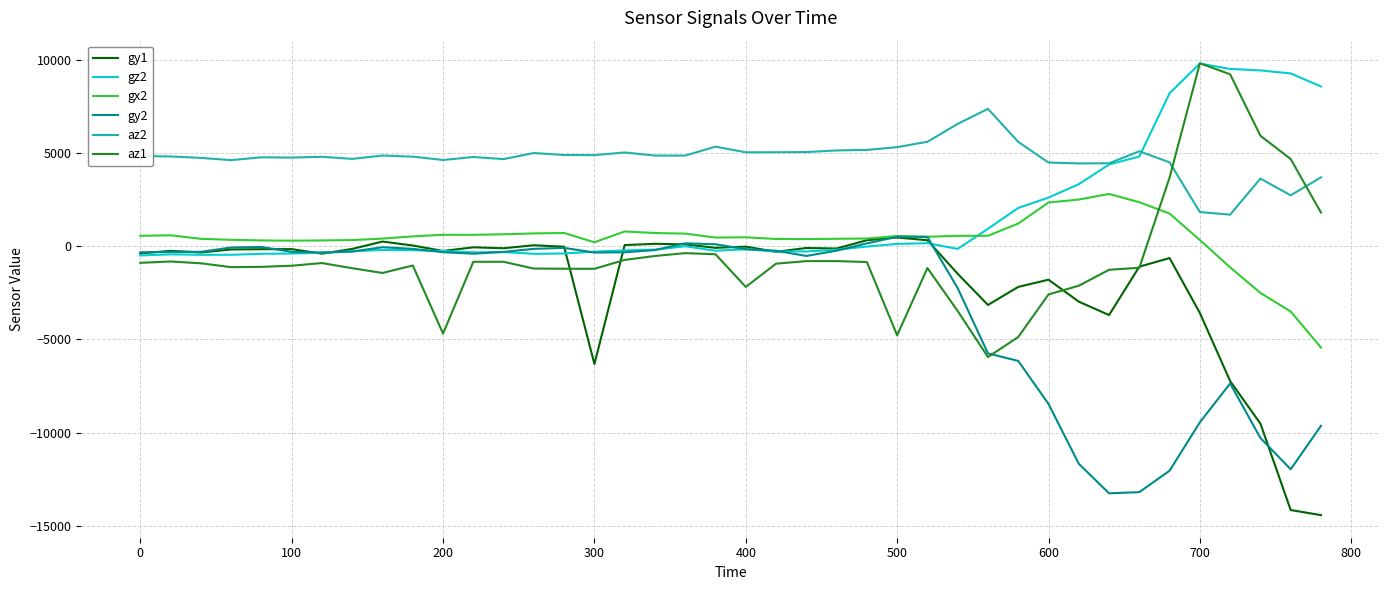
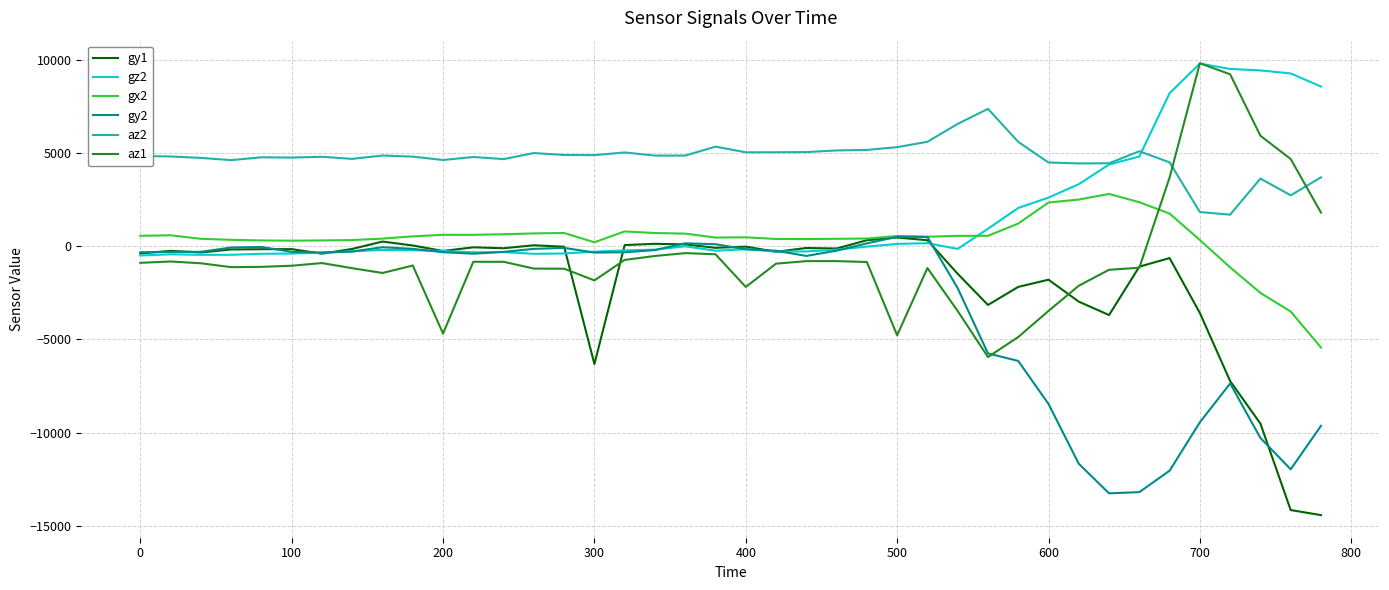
  {
    "gy1": {
      "100": -200,
      "300": -6300,
      "400": 0,
      "600": -1800,
      "700": -3600
    },
    "gx2": {
      "0": 600,
      "100": 300,
      "200": 600,
      "300": 200,
      "400": 500,
      "600": 2300,
      "700": 300
    },
    "az1": {
      "0": -900,
      "100": -1100,
      "200": -4700,
-     "300": -1200,
+     "300": -1800,
      "400": -2200,
      "500": -4800,
-     "600": -2600
+     "600": -3500
    }
  }
